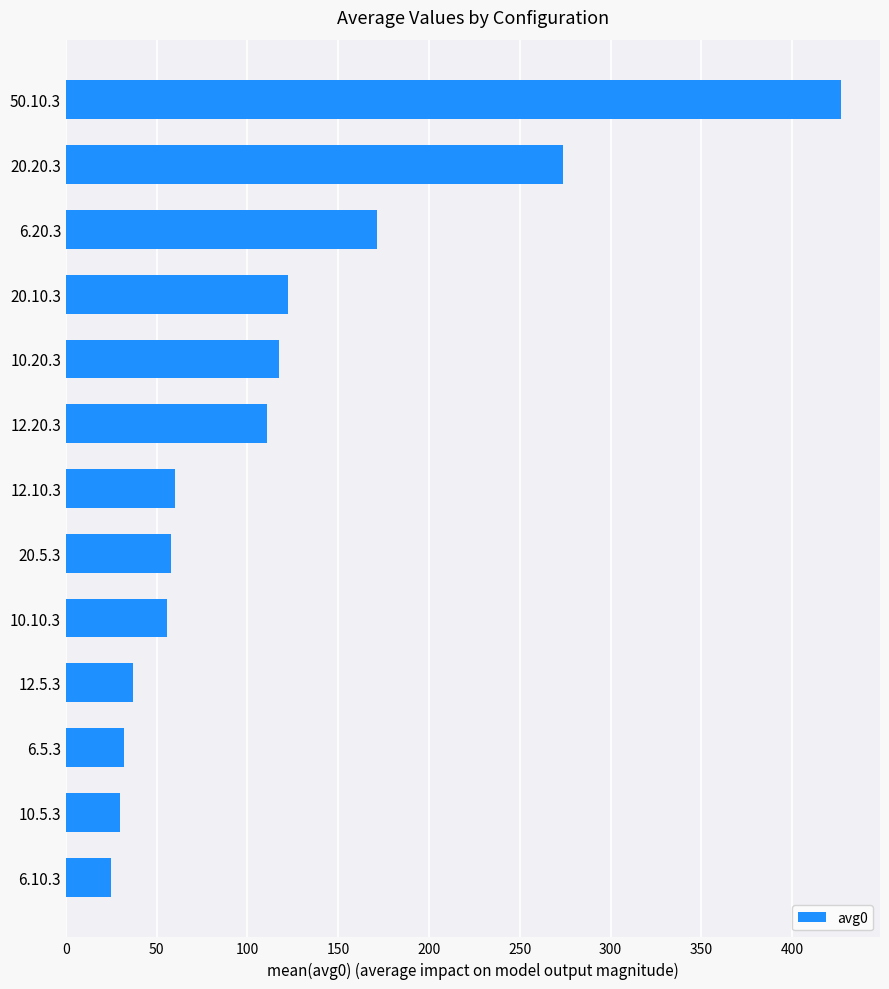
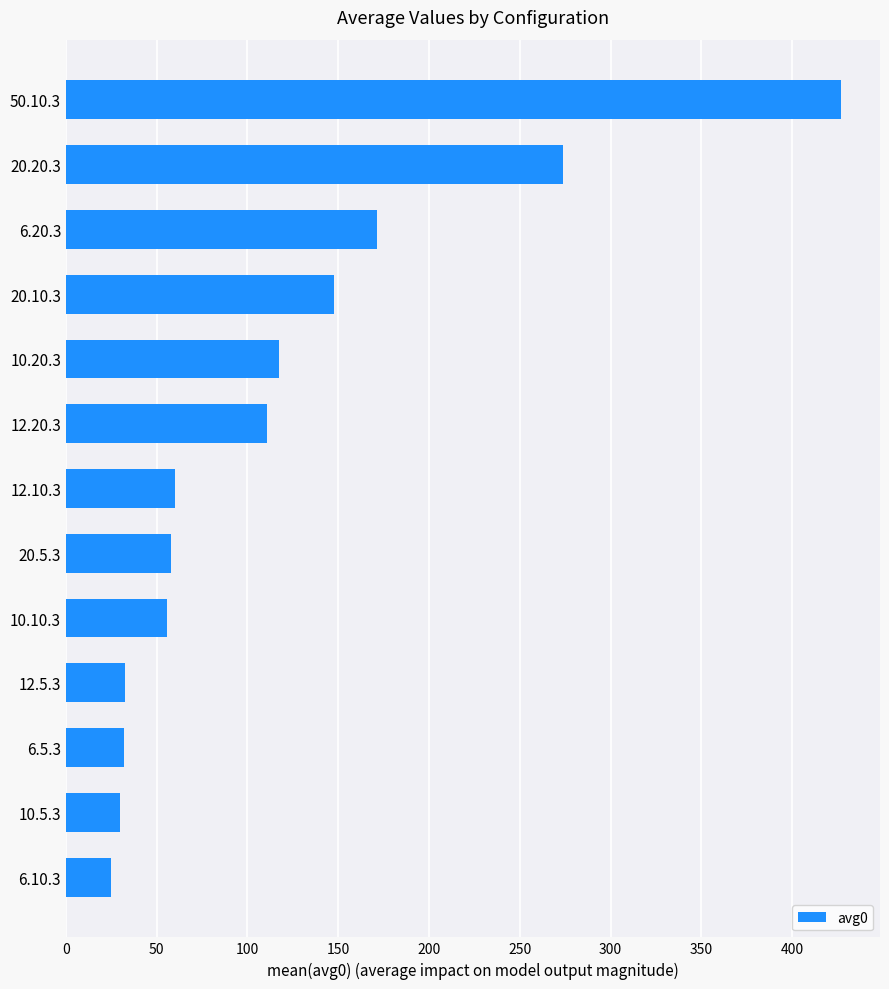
  {
    "50.10.3": 427,
    "20.20.3": 274,
    "6.20.3": 171,
-   "20.10.3": 122,
+   "20.10.3": 148,
    "10.20.3": 117,
    "12.20.3": 111,
    "12.10.3": 60,
    "20.5.3": 58,
    "10.10.3": 56,
-   "12.5.3": 37,
+   "12.5.3": 33,
    "6.5.3": 32,
    "10.5.3": 30,
    "6.10.3": 25
  }
